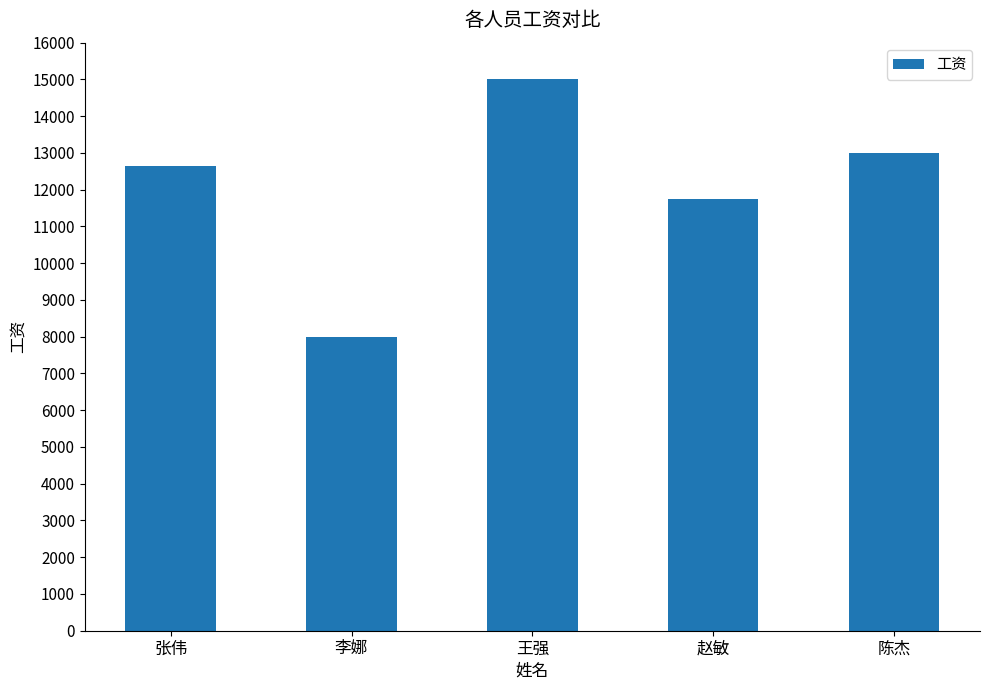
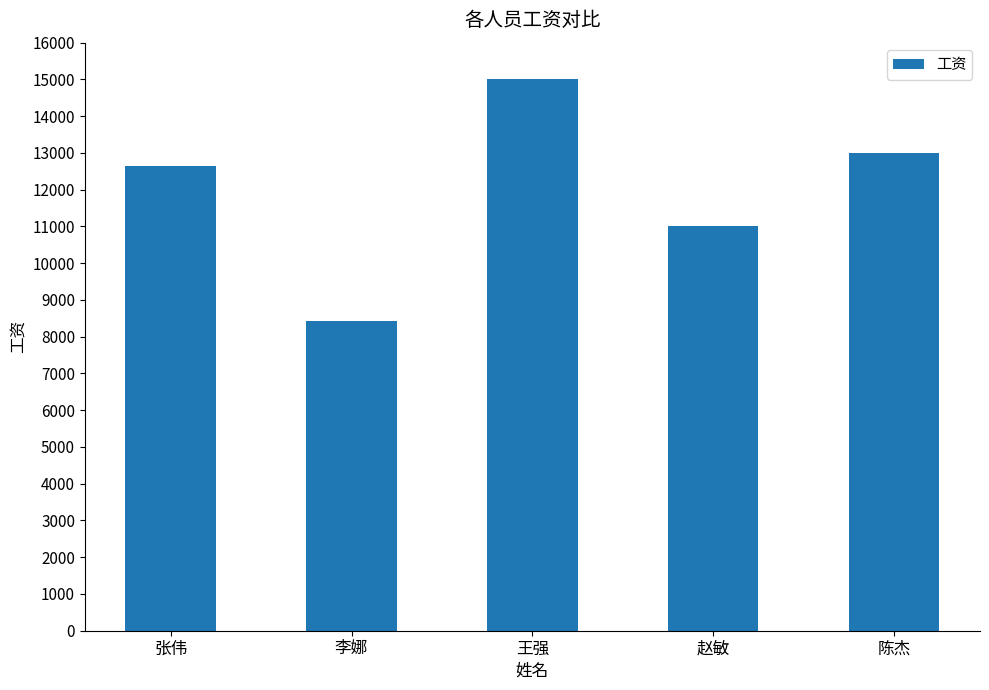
  {
    "张伟": 12600,
-   "李娜": 8000,
+   "李娜": 8400,
    "王强": 15000,
-   "赵敏": 11800,
+   "赵敏": 11000,
    "陈杰": 13000
  }
